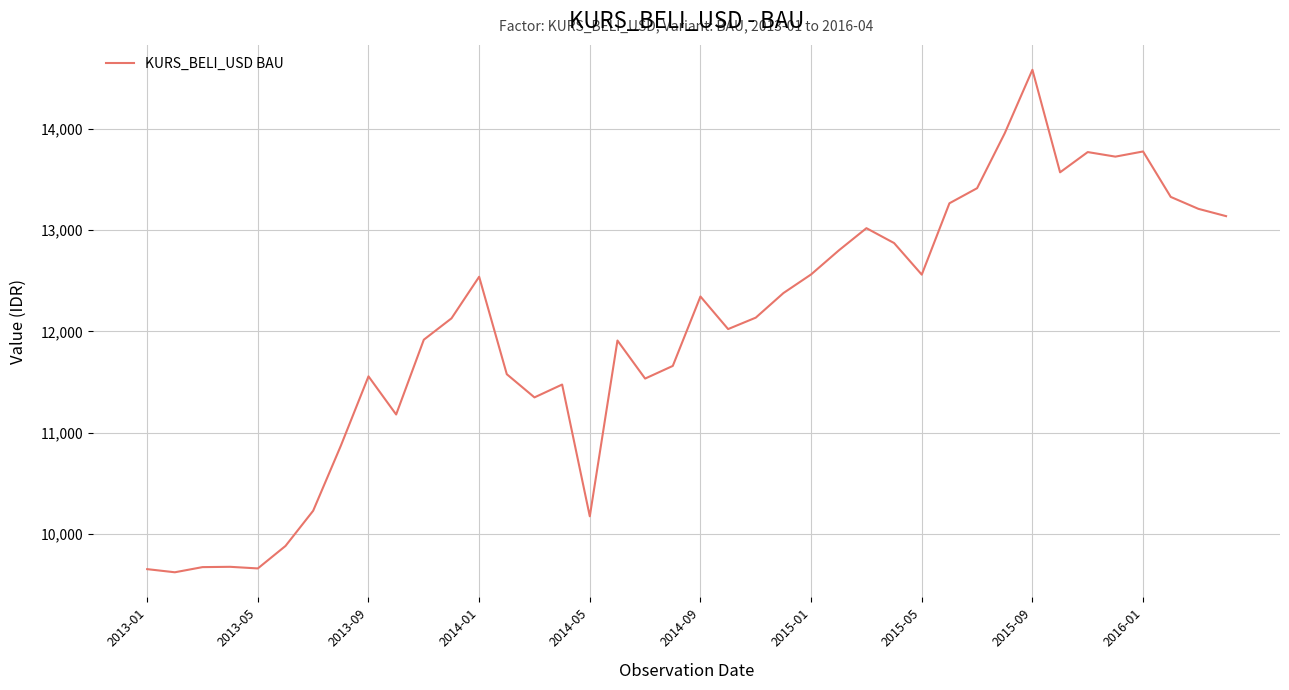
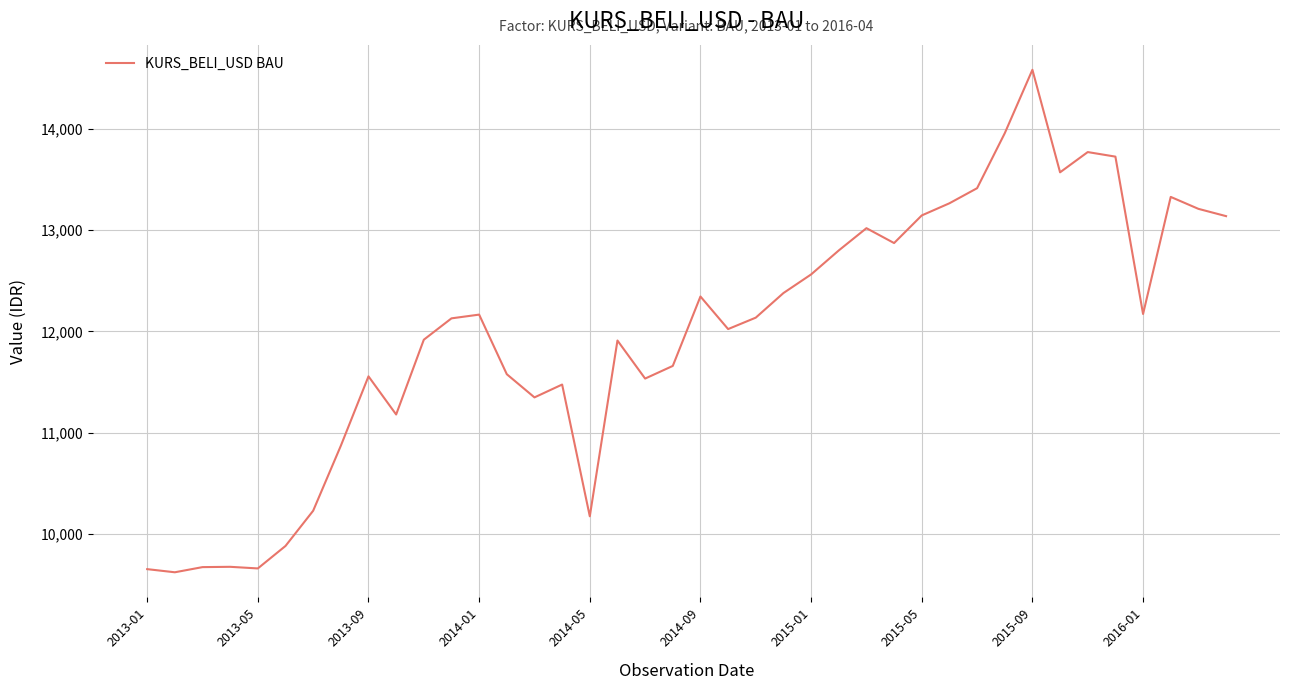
  {
    "2013-01": "9,650",
    "2013-05": "9,660",
    "2013-09": "11,560",
-   "2014-01": "12,540",
+   "2014-01": "12,170",
    "2014-05": "10,170",
    "2014-09": "12,340",
    "2015-01": "12,560",
-   "2015-05": "12,560",
+   "2015-05": "13,150",
    "2015-09": "14,580",
-   "2016-01": "13,780"
+   "2016-01": "12,170"
  }
